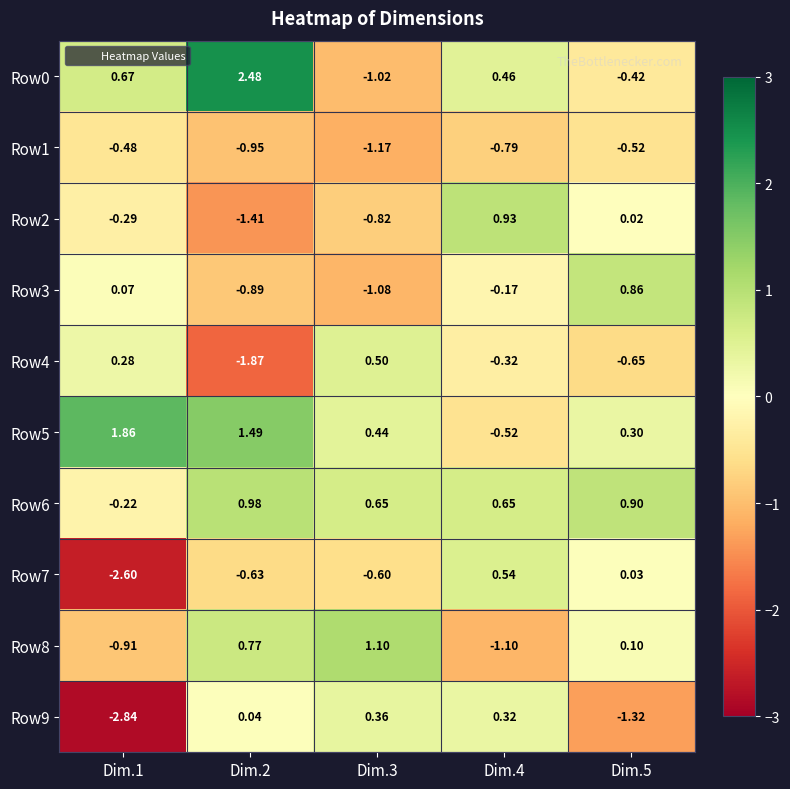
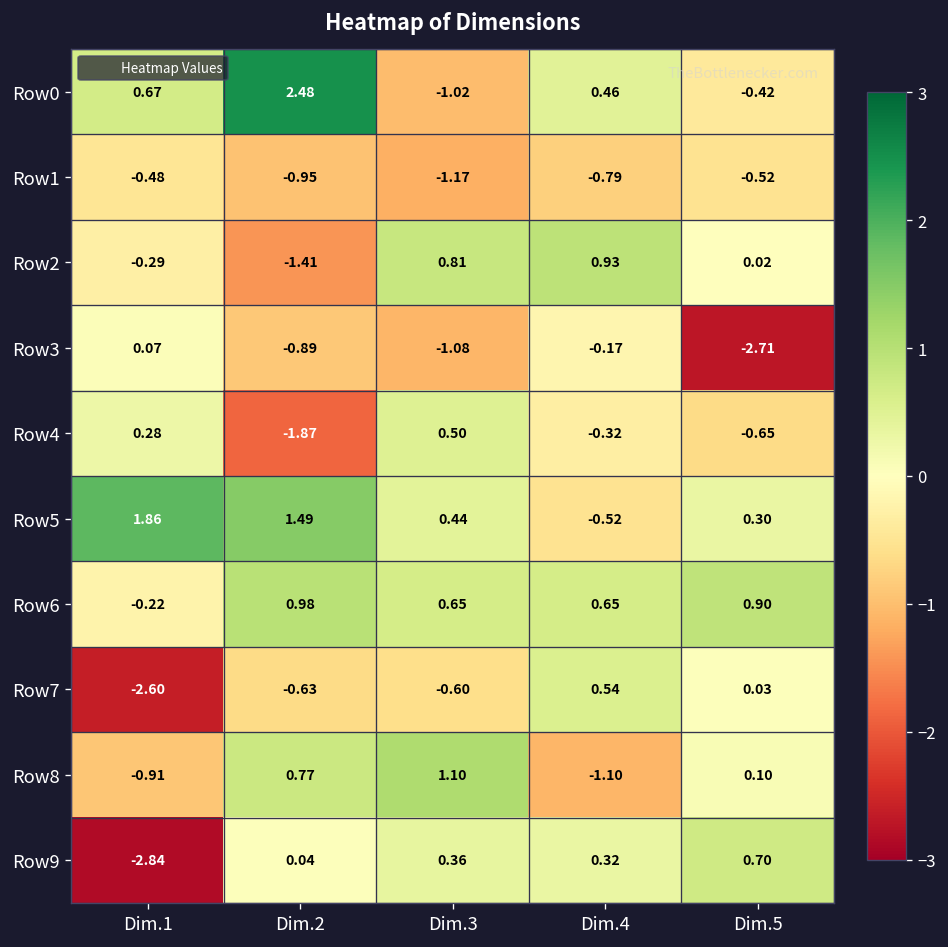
  {
    "Row0": {
      "Dim.1": 0.67,
      "Dim.2": 2.48,
      "Dim.3": -1.02,
      "Dim.4": 0.46
    },
    "Row1": {
      "Dim.1": -0.48,
      "Dim.2": -0.95,
      "Dim.3": -1.17,
      "Dim.4": -0.79,
      "Dim.5": -0.52
    },
    "Row2": {
      "Dim.1": -0.29,
      "Dim.2": -1.41,
-     "Dim.3": -0.82,
+     "Dim.3": 0.81,
      "Dim.4": 0.93,
      "Dim.5": 0.02
    },
    "Row3": {
      "Dim.1": 0.07,
      "Dim.2": -0.89,
      "Dim.3": -1.08,
      "Dim.4": -0.17,
-     "Dim.5": 0.86
+     "Dim.5": -2.71
    },
    "Row4": {
      "Dim.1": 0.28,
      "Dim.2": -1.87,
      "Dim.3": 0.50,
      "Dim.4": -0.32,
      "Dim.5": -0.65
    },
    "Row5": {
      "Dim.1": 1.86,
      "Dim.2": 1.49,
      "Dim.3": 0.44,
      "Dim.4": -0.52,
      "Dim.5": 0.30
    },
    "Row6": {
      "Dim.1": -0.22,
      "Dim.2": 0.98,
      "Dim.3": 0.65,
      "Dim.4": 0.65,
      "Dim.5": 0.90
    },
    "Row7": {
      "Dim.1": -2.60,
      "Dim.2": -0.63,
      "Dim.3": -0.60,
      "Dim.4": 0.54,
      "Dim.5": 0.03
    },
    "Row8": {
      "Dim.1": -0.91,
      "Dim.2": 0.77,
      "Dim.3": 1.10,
      "Dim.4": -1.10,
      "Dim.5": 0.10
    },
    "Row9": {
      "Dim.1": -2.84,
      "Dim.2": 0.04,
      "Dim.3": 0.36,
      "Dim.4": 0.32,
-     "Dim.5": -1.32
+     "Dim.5": 0.70
    }
  }
